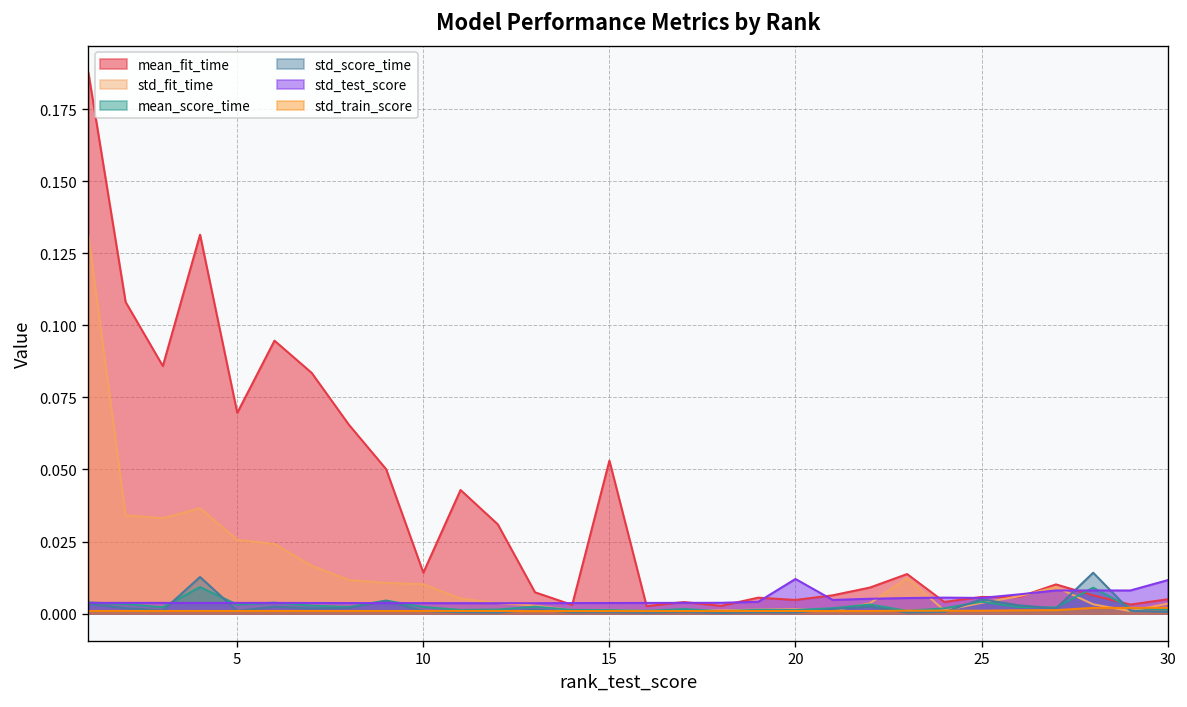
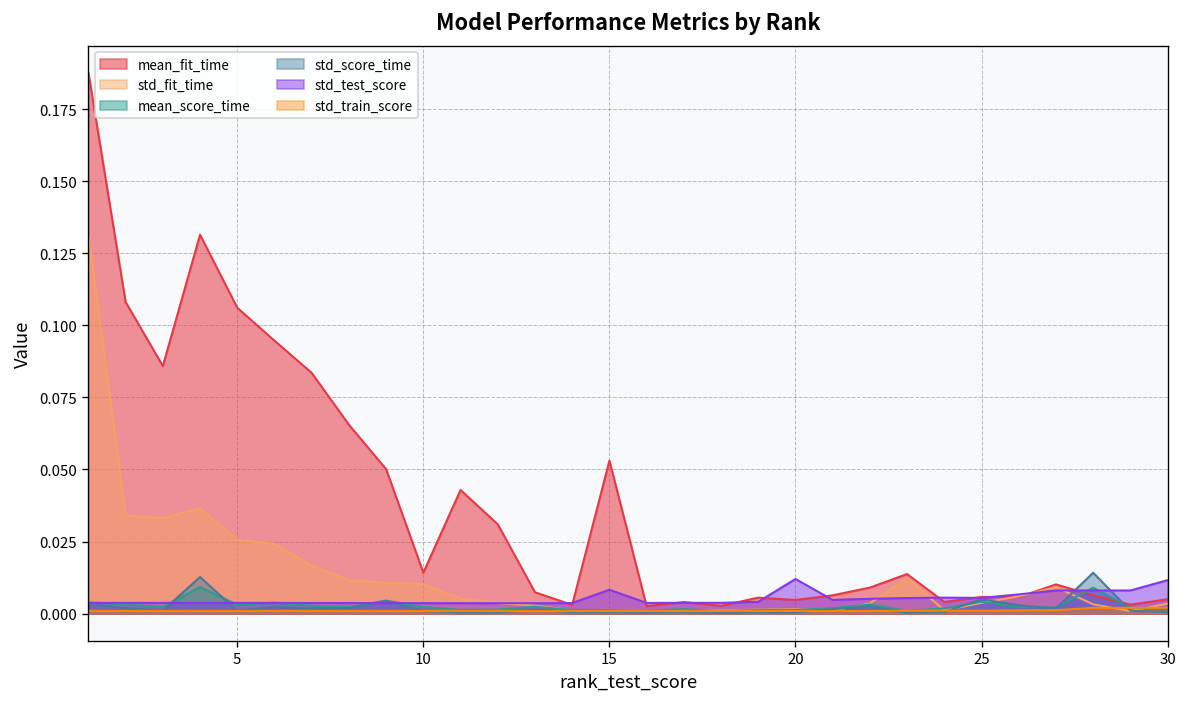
  {
    "mean_fit_time": {
-     "5": 0.070,
+     "5": 0.106,
      "10": 0.014,
      "15": 0.053,
      "20": 0.005,
      "30": 0.005
    },
    "std_test_score": {
      "10": 0.004,
-     "15": 0.004,
+     "15": 0.008,
      "20": 0.012,
      "30": 0.012
    }
  }
